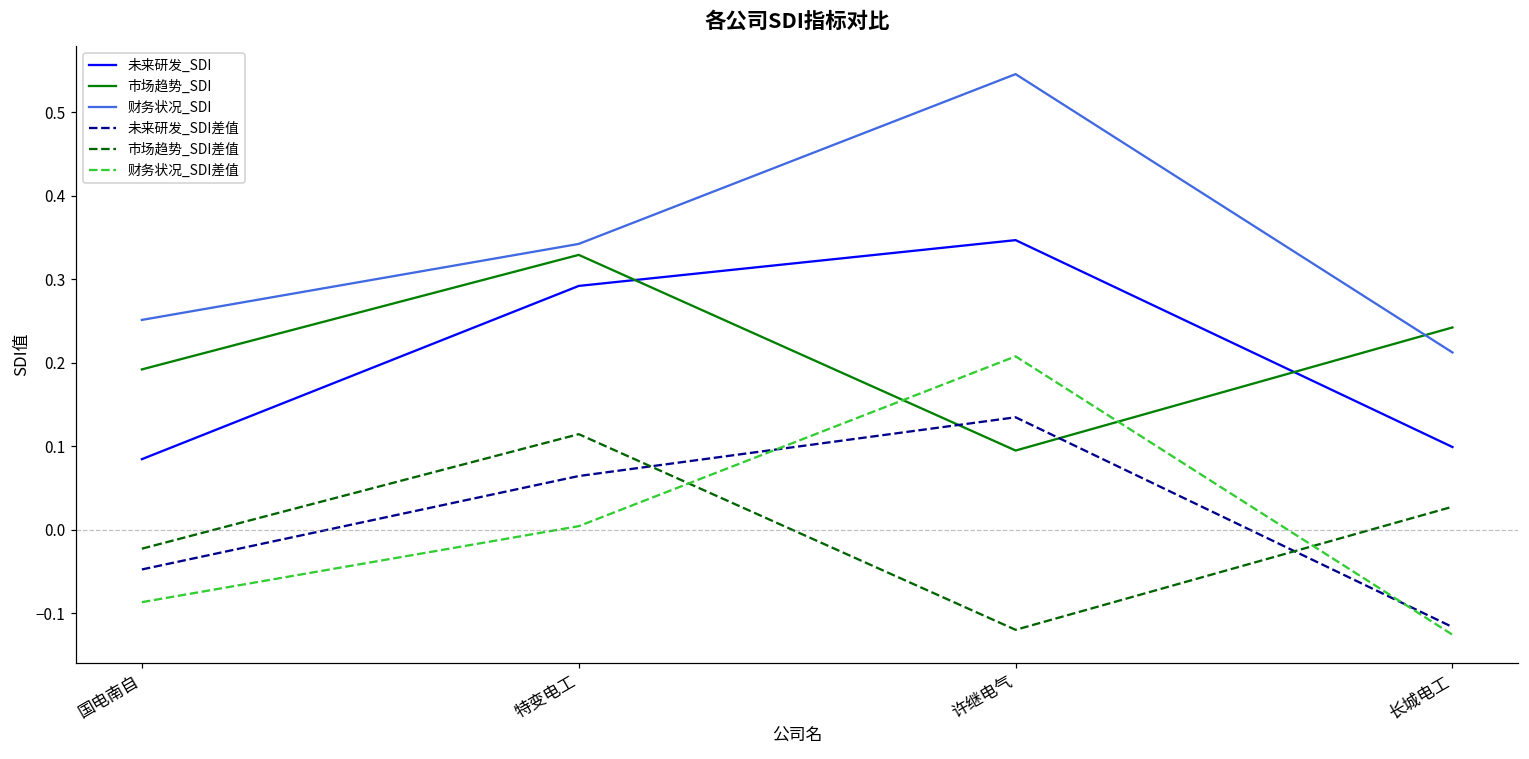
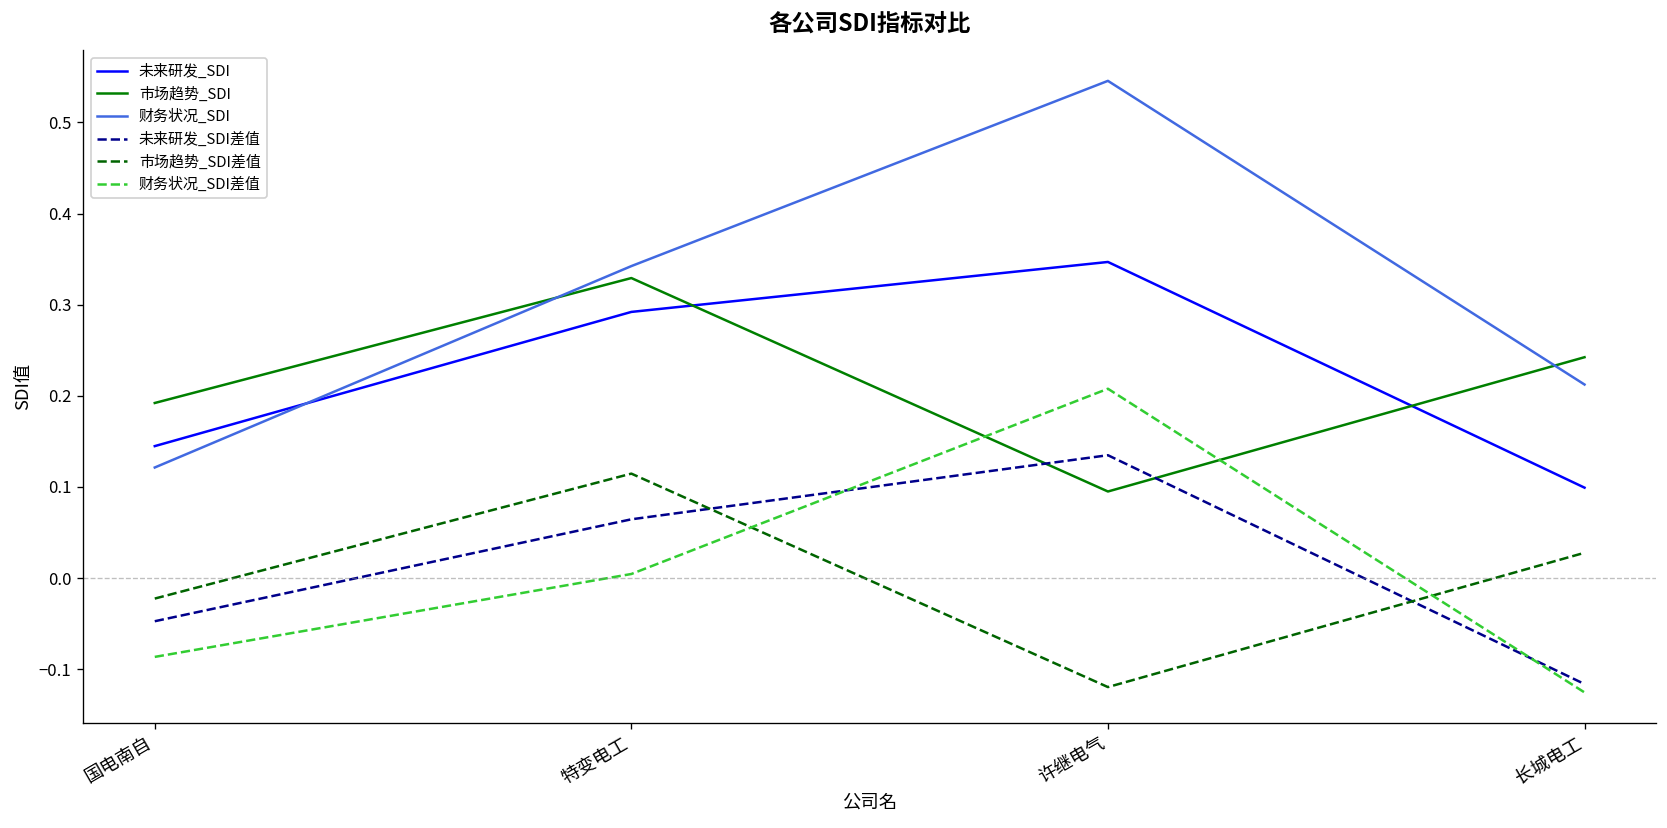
  {
    "未来研发_SDI": {
-     "国电南自": 0.08,
+     "国电南自": 0.14,
      "特变电工": 0.29,
      "许继电气": 0.35,
      "长城电工": 0.10
    },
    "财务状况_SDI": {
-     "国电南自": 0.25,
+     "国电南自": 0.12,
      "特变电工": 0.34,
      "许继电气": 0.55,
      "长城电工": 0.21
    },
    "未来研发_SDI差值": {
      "国电南自": -0.05,
      "特变电工": 0.06,
      "许继电气": 0.13,
      "长城电工": -0.12
    },
    "财务状况_SDI差值": {
      "国电南自": -0.09,
      "特变电工": 0.00,
      "许继电气": 0.21,
      "长城电工": -0.13
    }
  }
